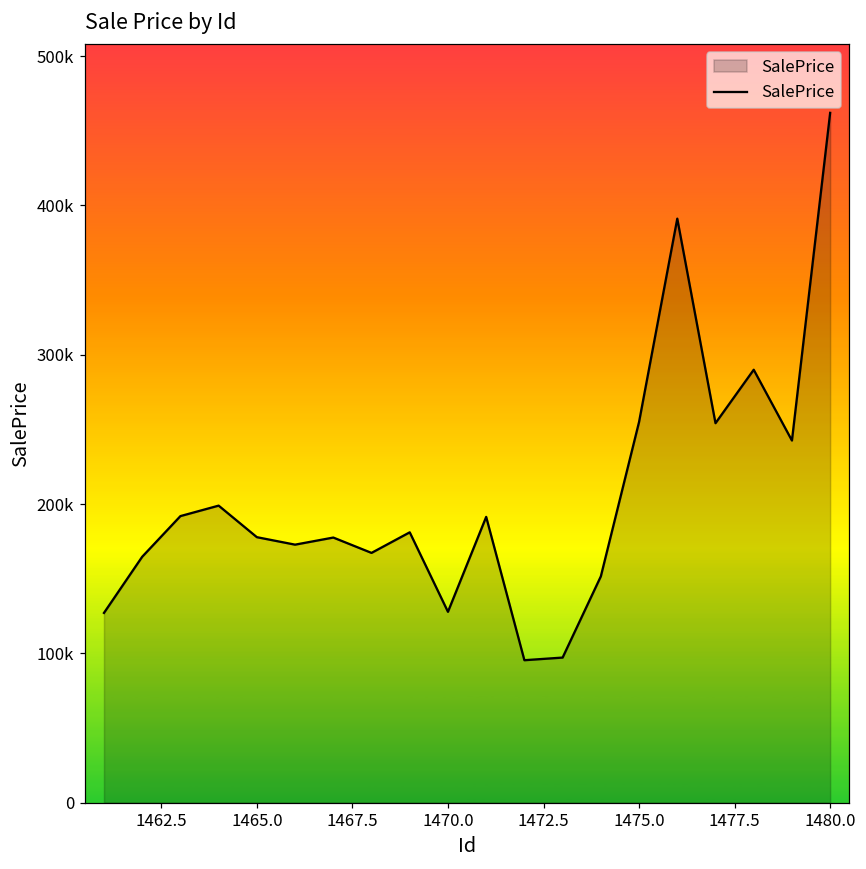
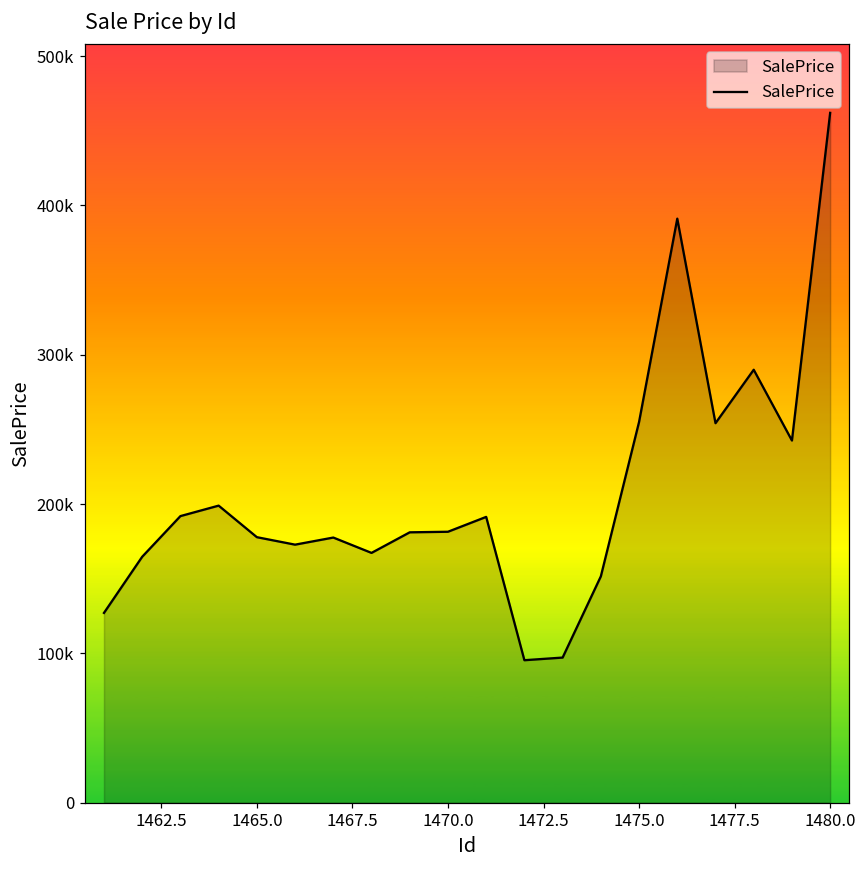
  {
    "1465.0": 178000,
-   "1470.0": 128000,
+   "1470.0": 181000,
    "1475.0": 255000,
    "1480.0": 462000
  }
